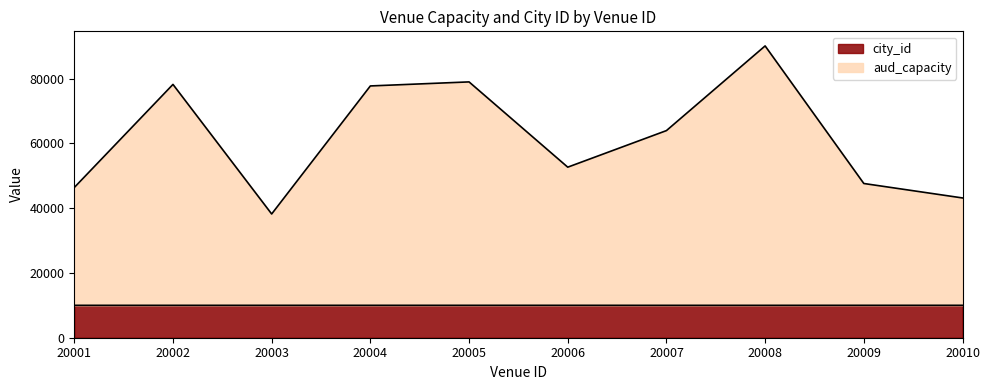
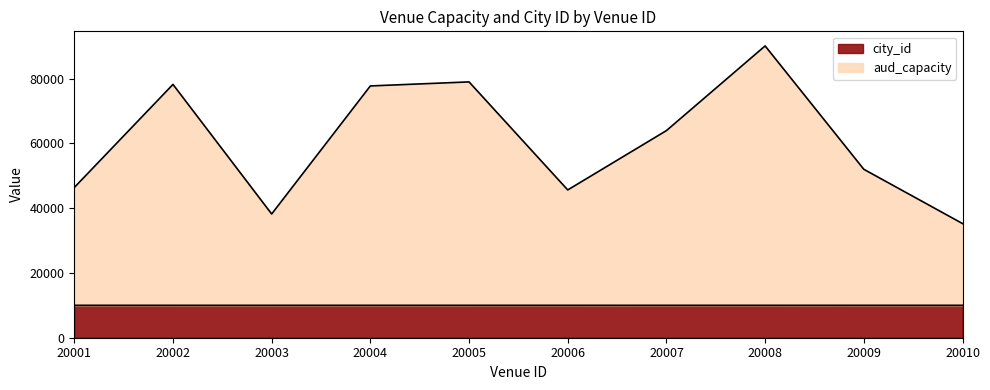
  {
    "city_id": {
      "20001": 10000,
      "20002": 10000,
      "20003": 10000,
      "20004": 10000,
      "20005": 10000,
      "20006": 10000,
      "20007": 10000,
      "20008": 10000,
      "20009": 10000,
      "20010": 10000
    },
    "aud_capacity": {
      "20001": 36000,
      "20002": 68000,
      "20003": 28000,
      "20004": 68000,
      "20005": 69000,
-     "20006": 43000,
+     "20006": 36000,
      "20007": 54000,
      "20008": 80000,
-     "20009": 38000,
-     "20010": 33000
+     "20009": 42000,
+     "20010": 25000
    }
  }
